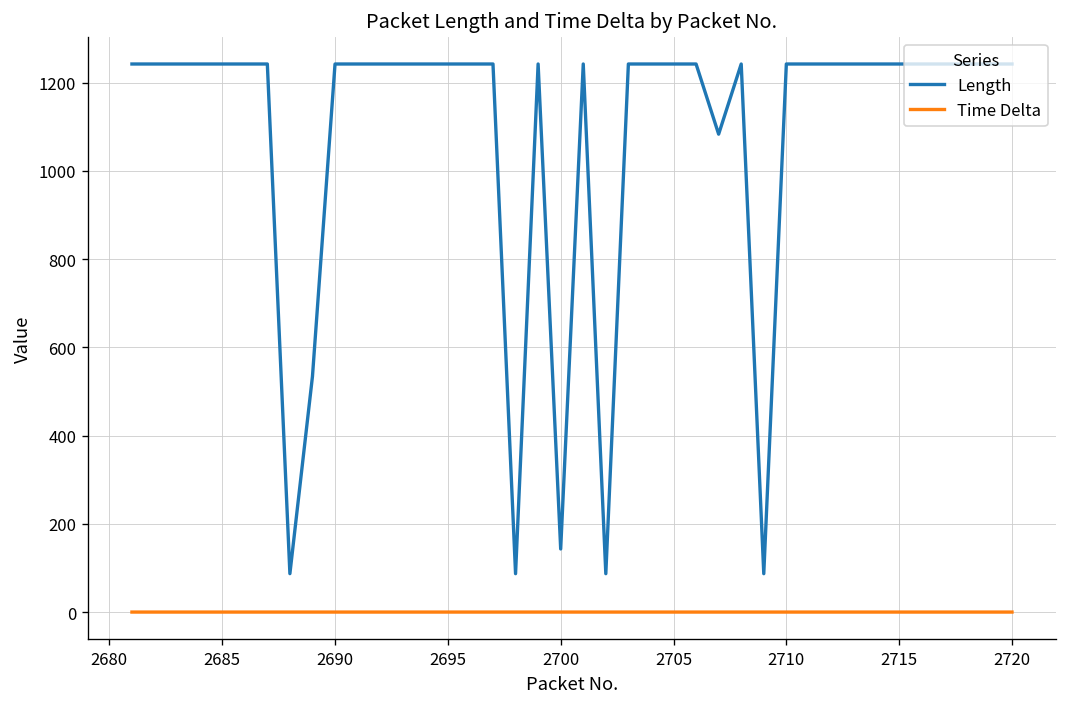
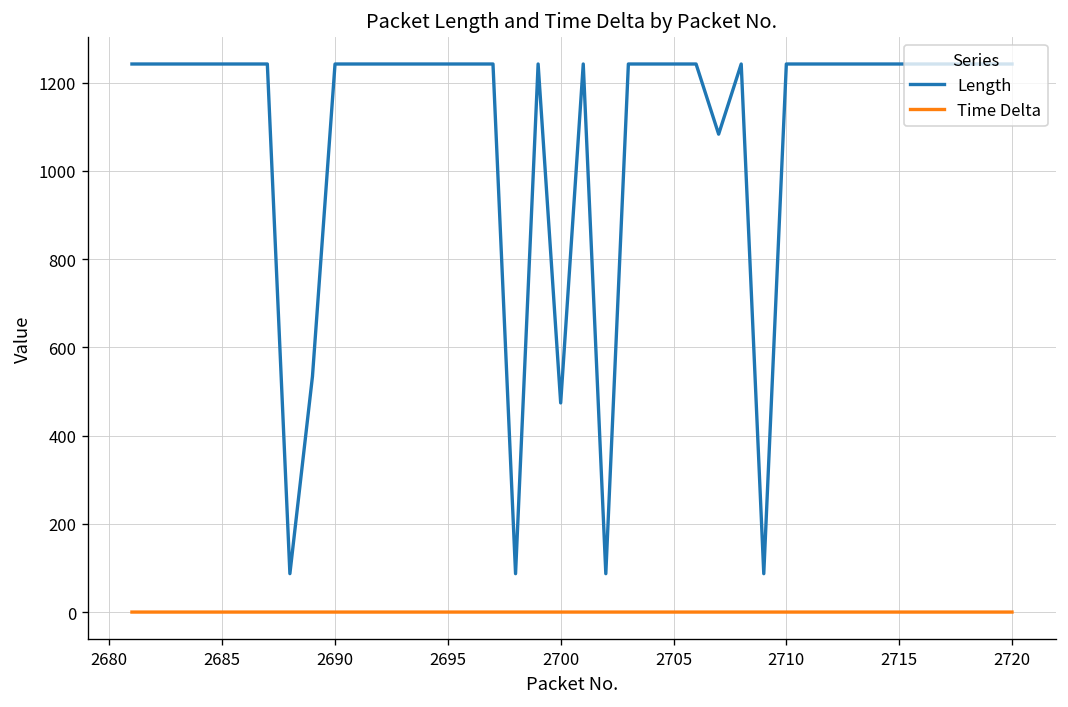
  {
    "Length": {
      "2685": 1240,
      "2690": 1240,
      "2695": 1240,
-     "2700": 140,
+     "2700": 470,
      "2705": 1240,
      "2710": 1240,
      "2715": 1240
    },
    "Time Delta": {
      "2685": 0,
      "2690": 0,
      "2695": 0,
      "2700": 0,
      "2705": 0,
      "2710": 0,
      "2715": 0,
      "2720": 0
    }
  }
